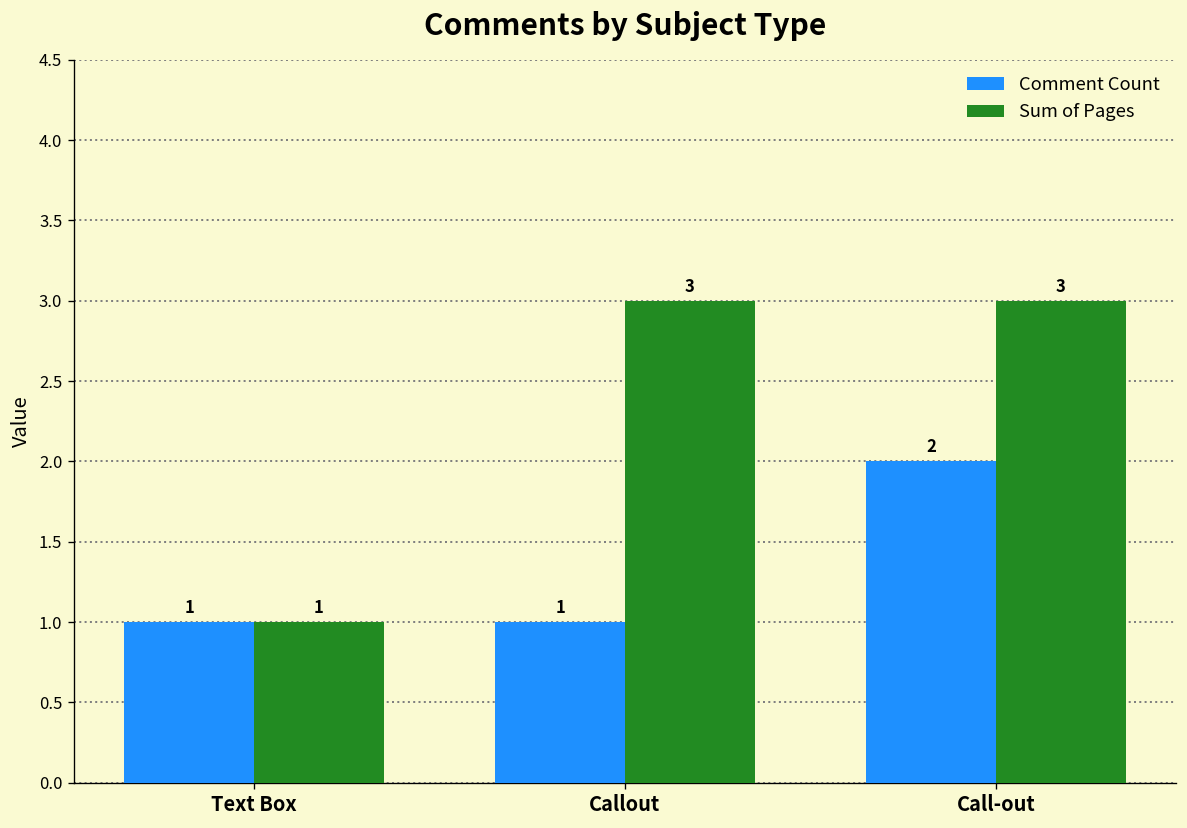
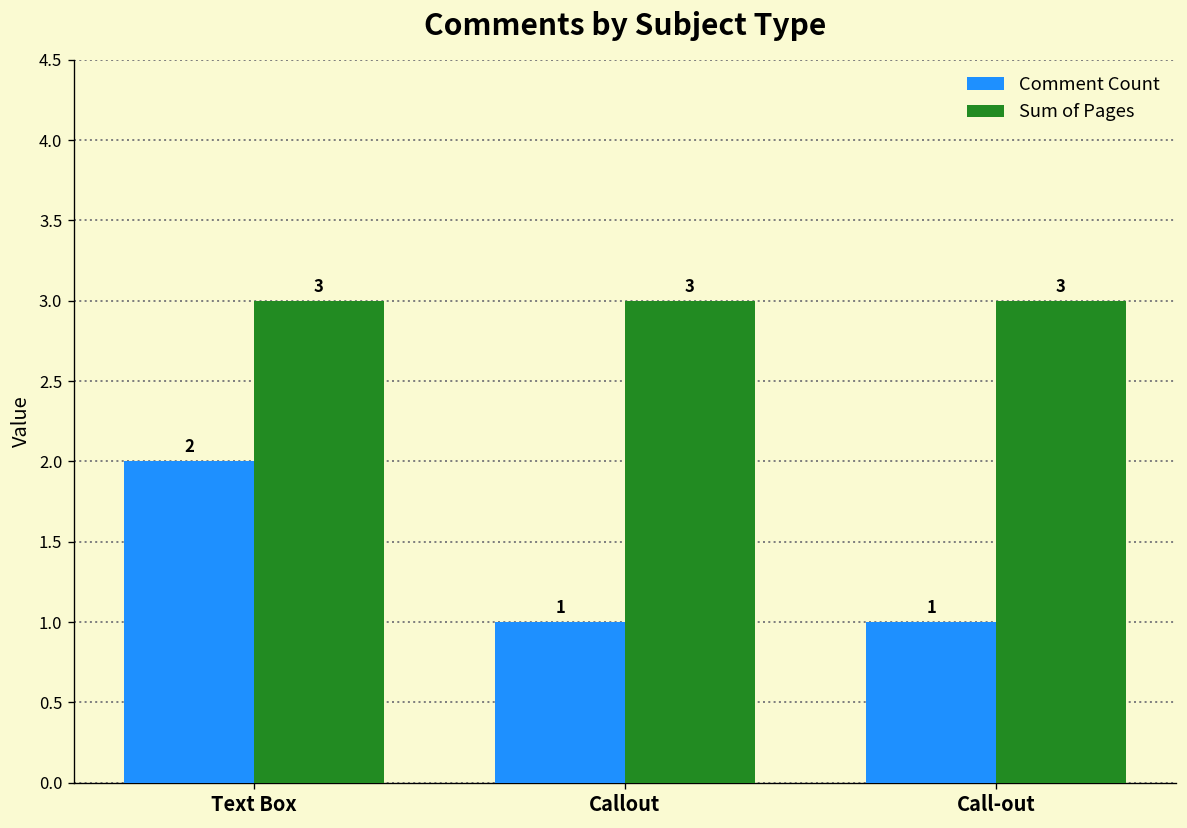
  {
    "Comment Count": {
-     "Text Box": 1,
+     "Text Box": 2,
      "Callout": 1,
-     "Call-out": 2
+     "Call-out": 1
    },
    "Sum of Pages": {
-     "Text Box": 1,
+     "Text Box": 3,
      "Callout": 3,
      "Call-out": 3
    }
  }
